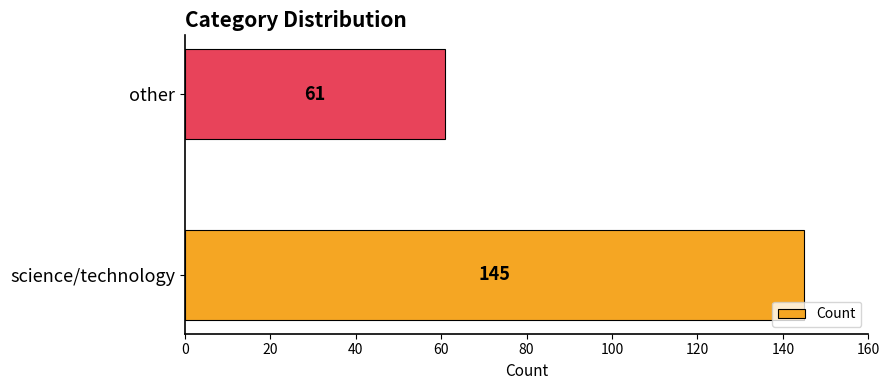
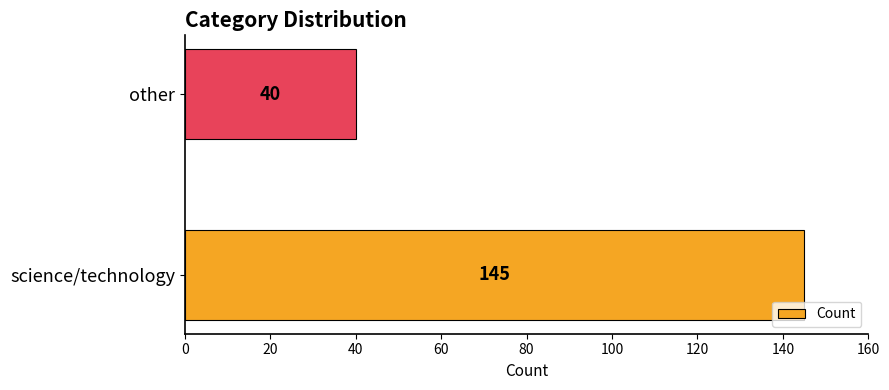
  {
-   "other": 61,
+   "other": 40,
    "science/technology": 145
  }
